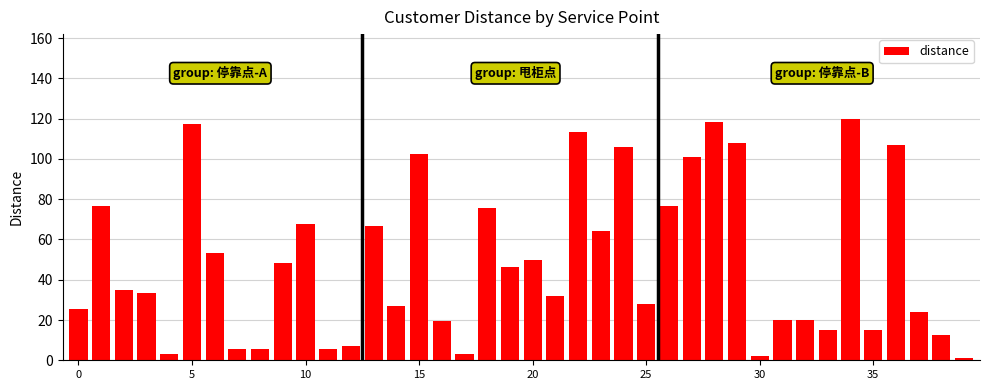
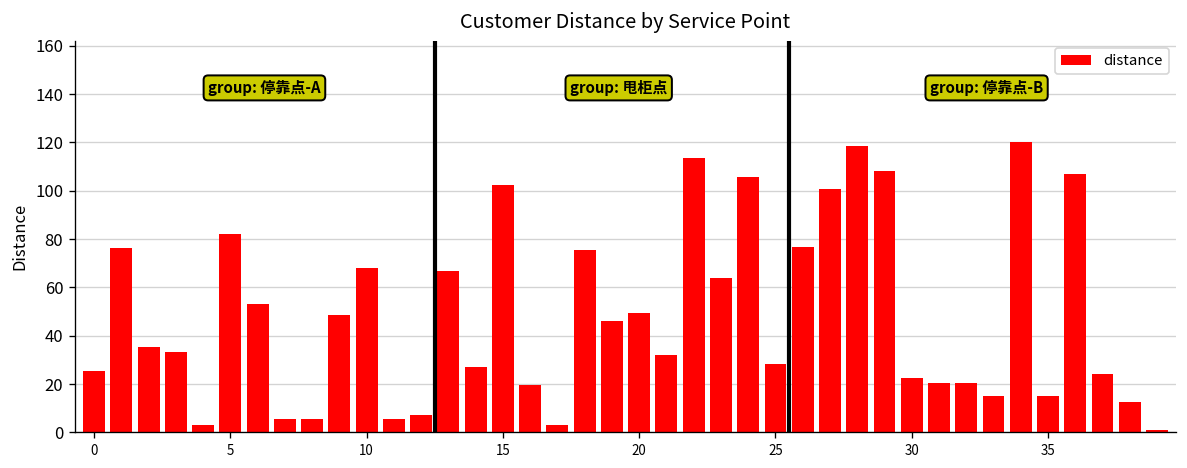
  {
    "0": 25,
-   "5": 117,
+   "5": 82,
    "10": 68,
    "15": 102,
    "20": 50,
    "25": 28,
-   "30": 2,
+   "30": 23,
    "35": 15
  }
